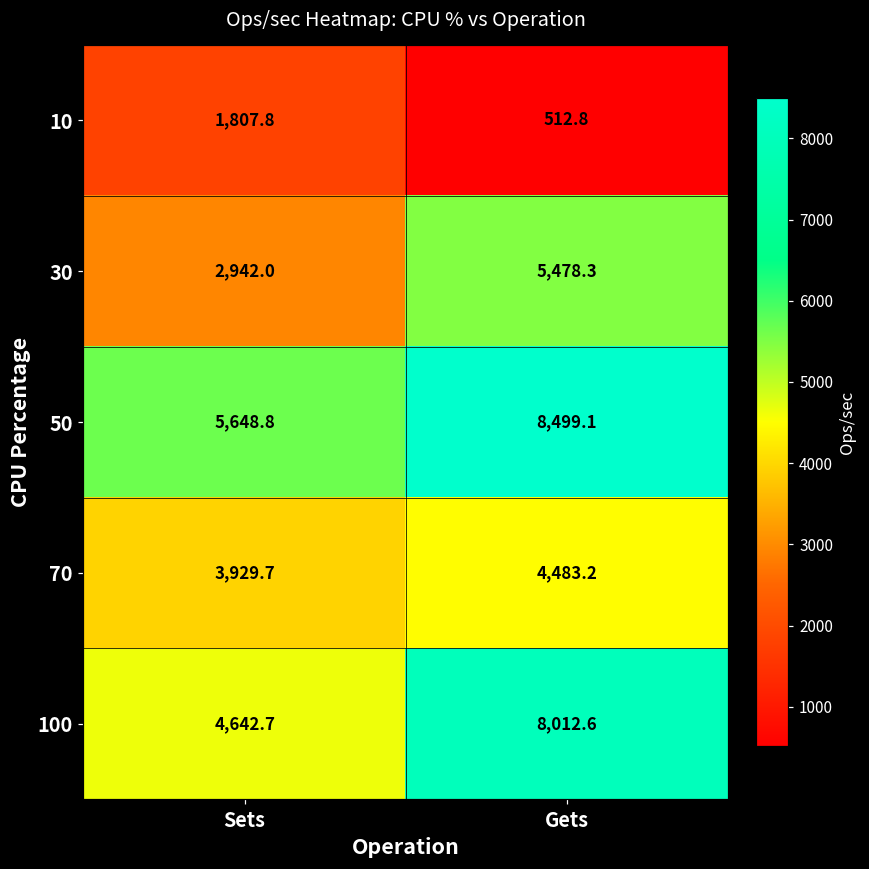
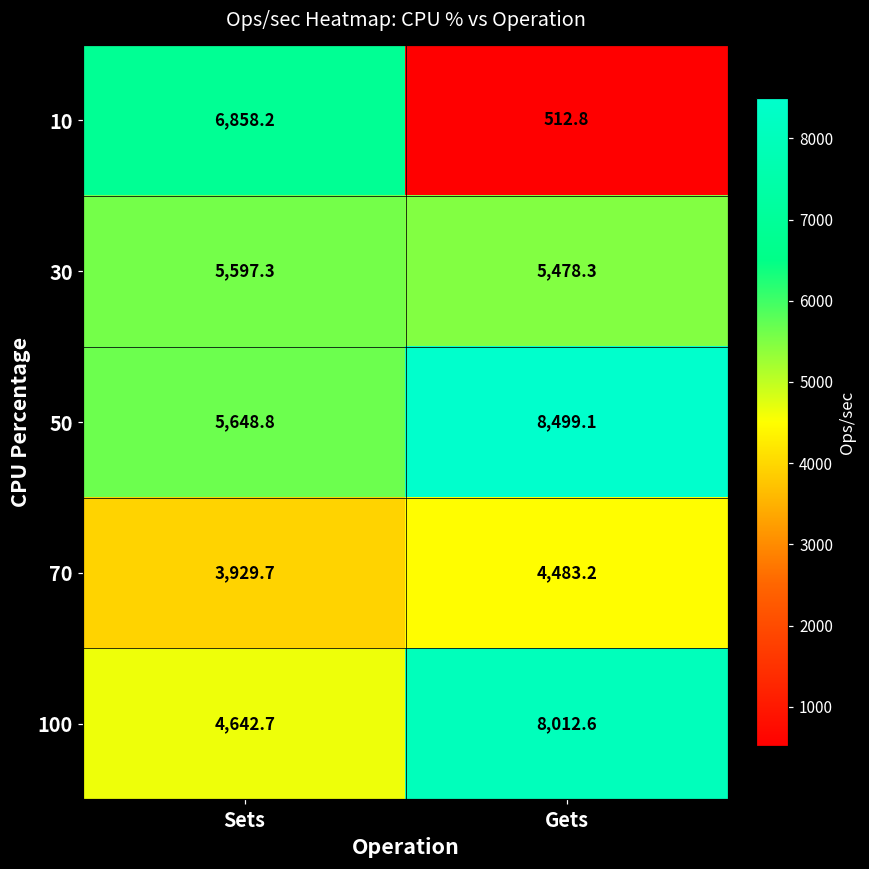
  {
    "10": {
-     "Sets": "1,807.8",
+     "Sets": "6,858.2",
      "Gets": "512.8"
    },
    "30": {
-     "Sets": "2,942.0",
+     "Sets": "5,597.3",
      "Gets": "5,478.3"
    },
    "50": {
      "Sets": "5,648.8",
      "Gets": "8,499.1"
    },
    "70": {
      "Sets": "3,929.7",
      "Gets": "4,483.2"
    },
    "100": {
      "Sets": "4,642.7",
      "Gets": "8,012.6"
    }
  }
